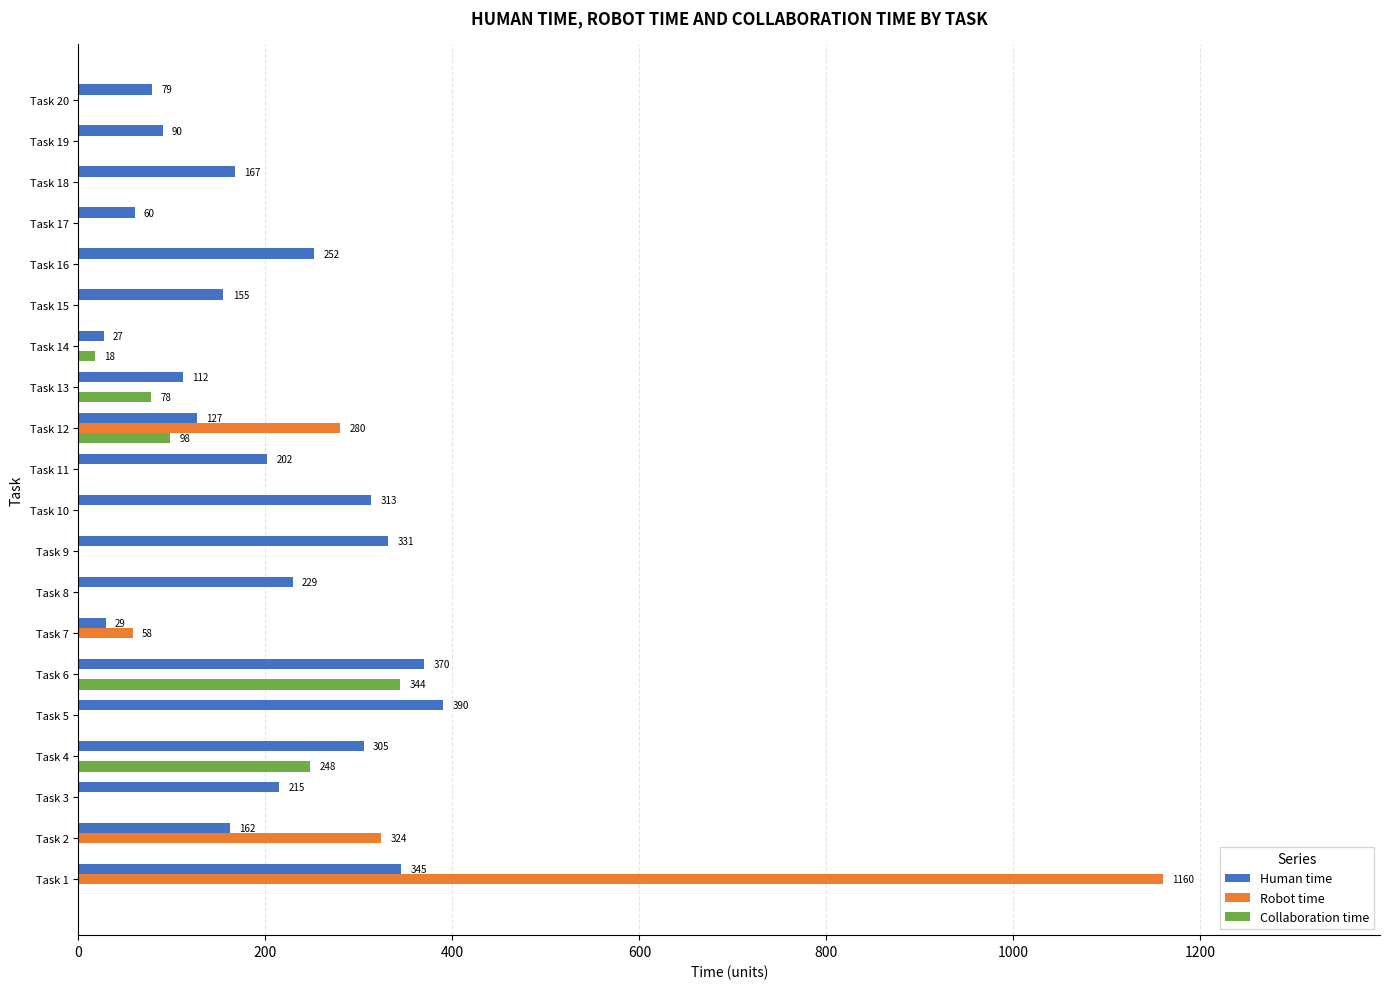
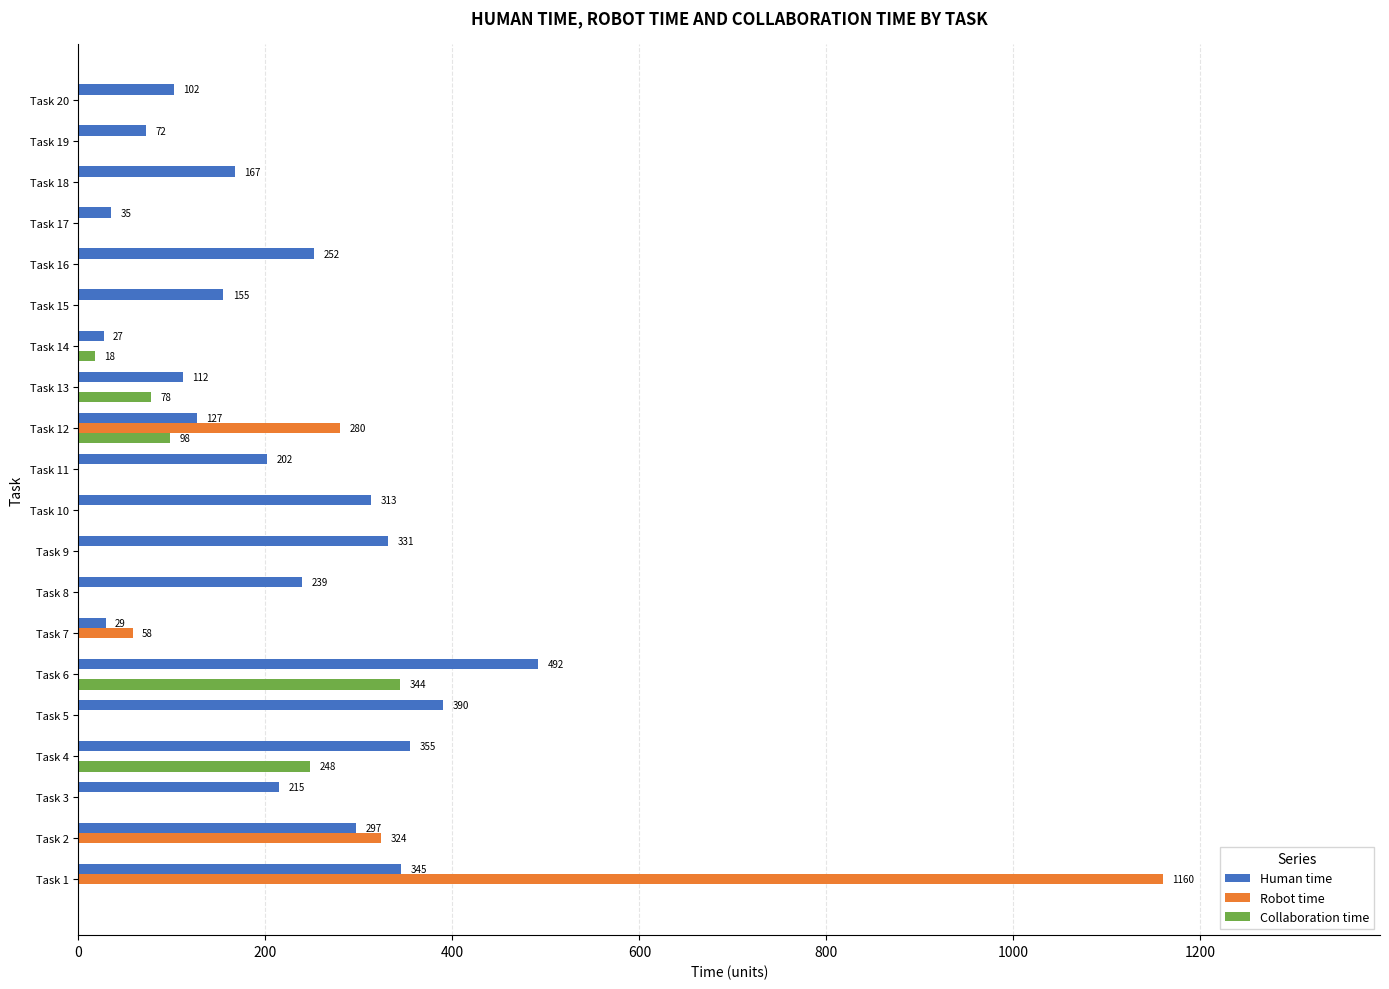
  {
    "Human time": {
-     "Task 20": 79,
-     "Task 19": 90,
+     "Task 20": 102,
+     "Task 19": 72,
      "Task 18": 167,
-     "Task 17": 60,
+     "Task 17": 35,
      "Task 16": 252,
      "Task 15": 155,
      "Task 14": 27,
      "Task 13": 112,
      "Task 12": 127,
      "Task 11": 202,
      "Task 10": 313,
      "Task 9": 331,
-     "Task 8": 229,
+     "Task 8": 239,
      "Task 7": 29,
-     "Task 6": 370,
+     "Task 6": 492,
      "Task 5": 390,
-     "Task 4": 305,
+     "Task 4": 355,
      "Task 3": 215,
-     "Task 2": 162,
+     "Task 2": 297,
      "Task 1": 345
    },
    "Robot time": {
      "Task 12": 280,
      "Task 7": 58,
      "Task 2": 324,
      "Task 1": 1160
    },
    "Collaboration time": {
      "Task 14": 18,
      "Task 13": 78,
      "Task 12": 98,
      "Task 6": 344,
      "Task 4": 248
    }
  }
